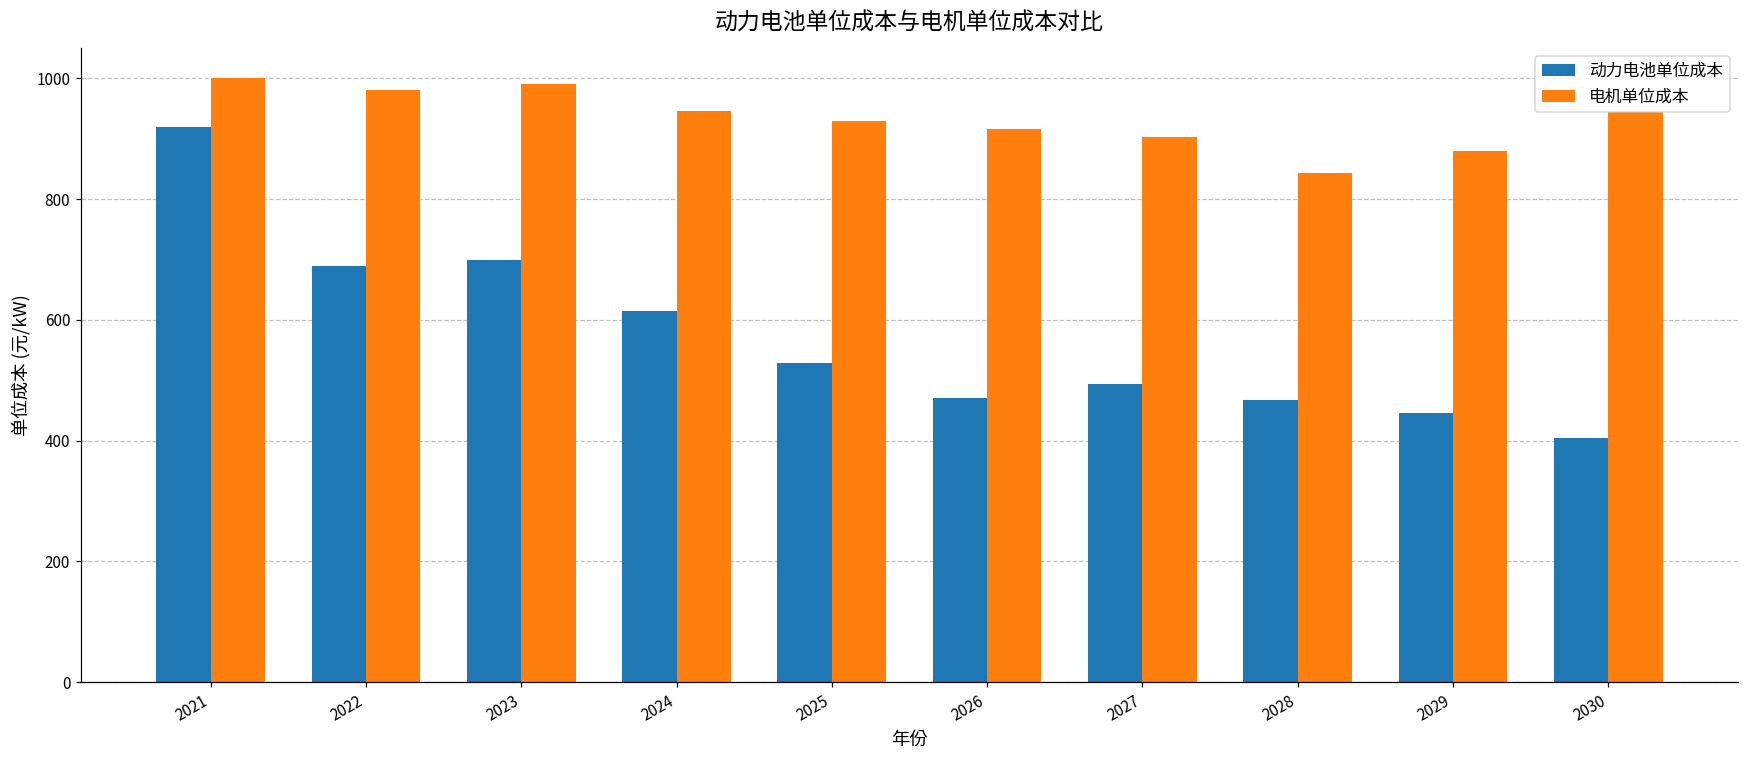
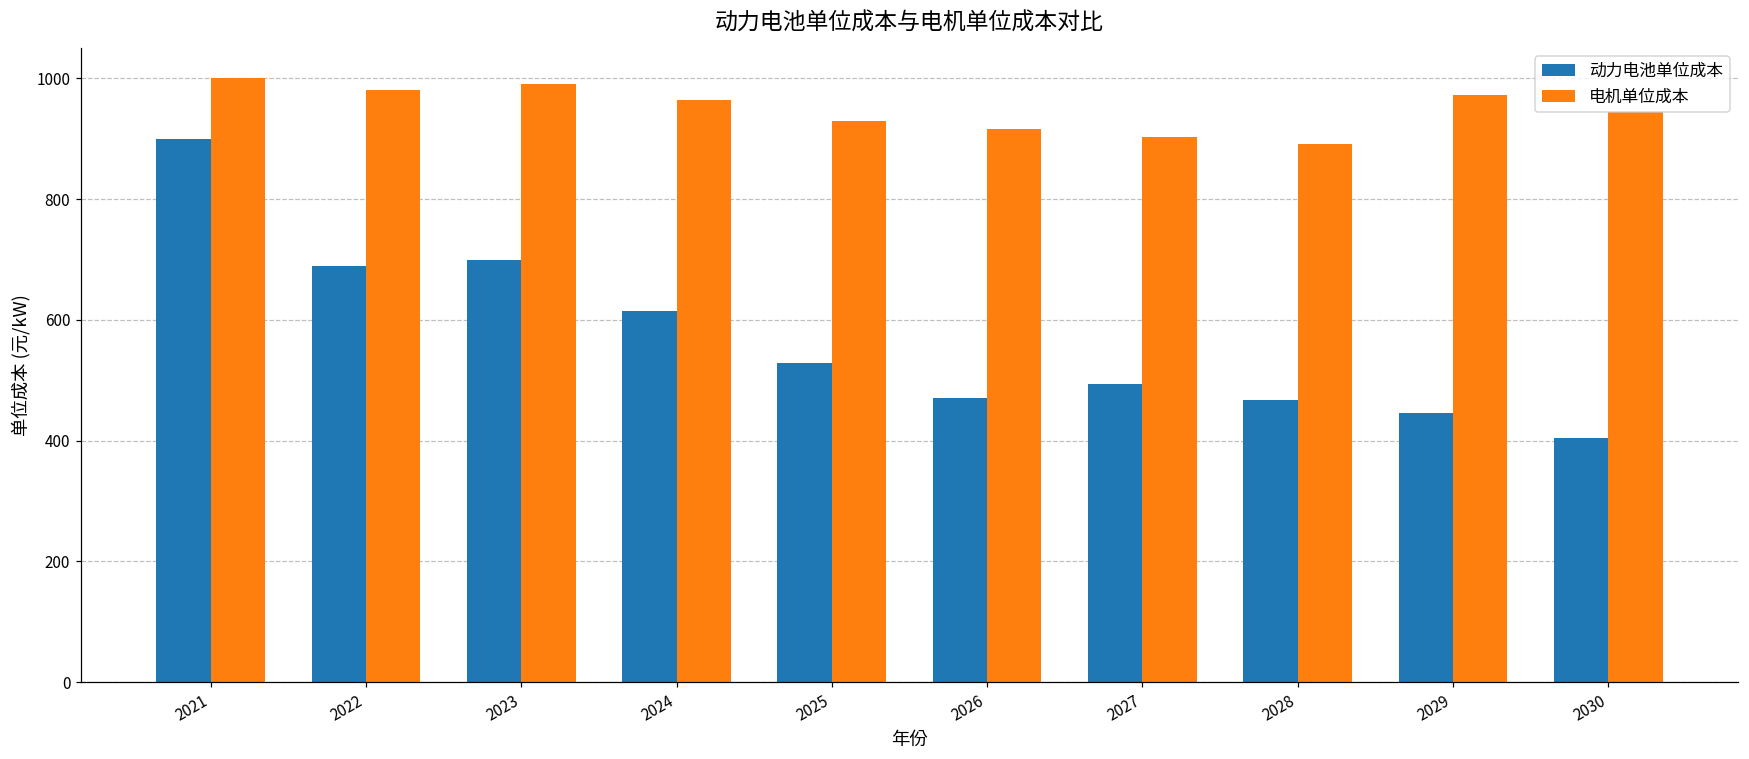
  {
    "动力电池单位成本": {
-     "2021": 920,
+     "2021": 900,
      "2022": 690,
      "2023": 700,
      "2024": 610,
      "2025": 530,
      "2026": 470,
      "2027": 490,
      "2028": 470,
      "2029": 450,
      "2030": 400
    },
    "电机单位成本": {
      "2021": 1000,
      "2022": 980,
      "2023": 990,
-     "2024": 950,
+     "2024": 960,
      "2025": 930,
      "2026": 920,
      "2027": 900,
-     "2028": 840,
-     "2029": 880
+     "2028": 890,
+     "2029": 970
    }
  }
